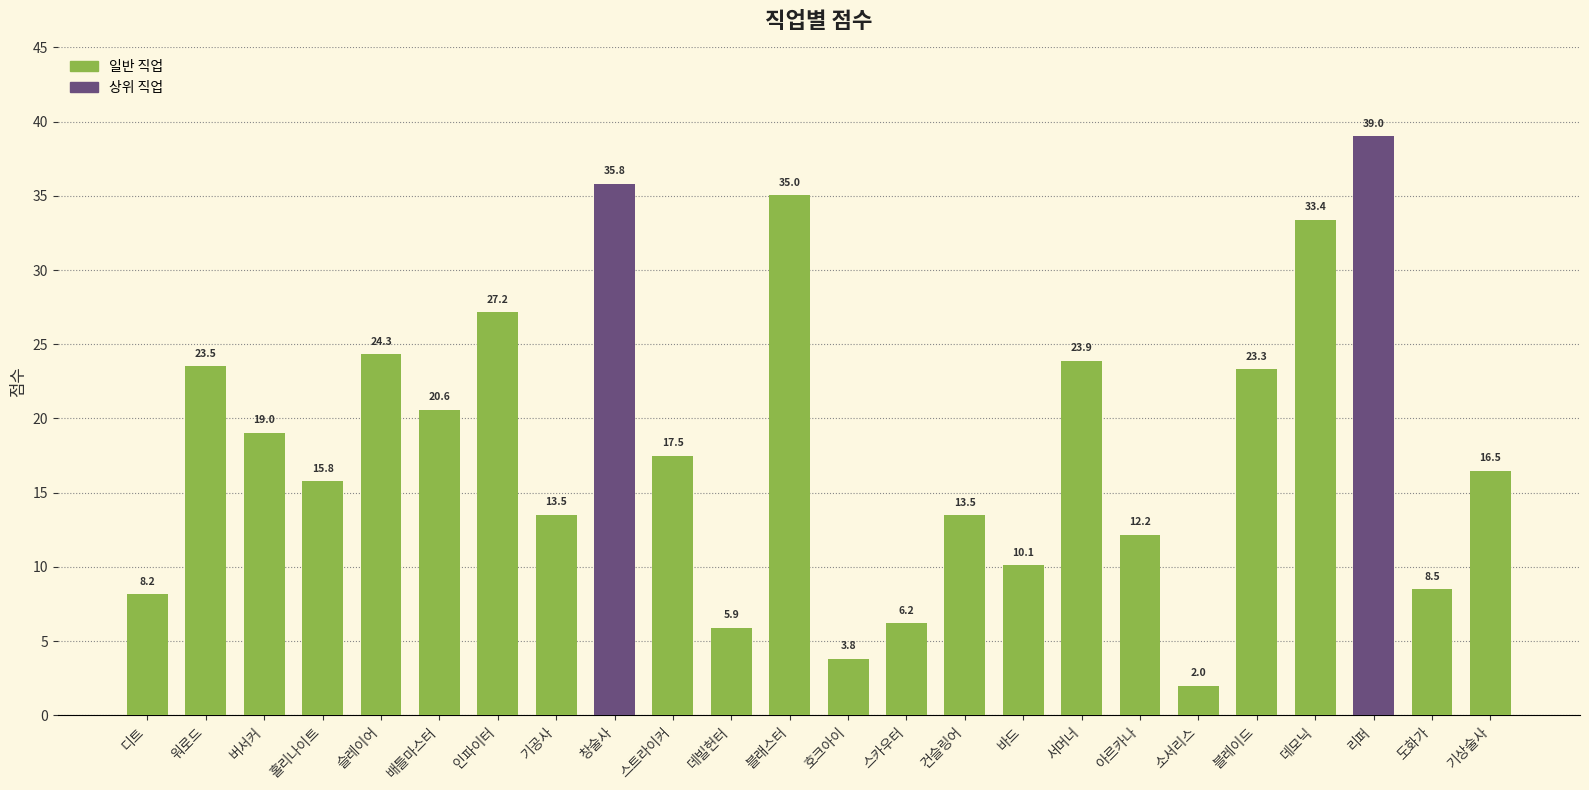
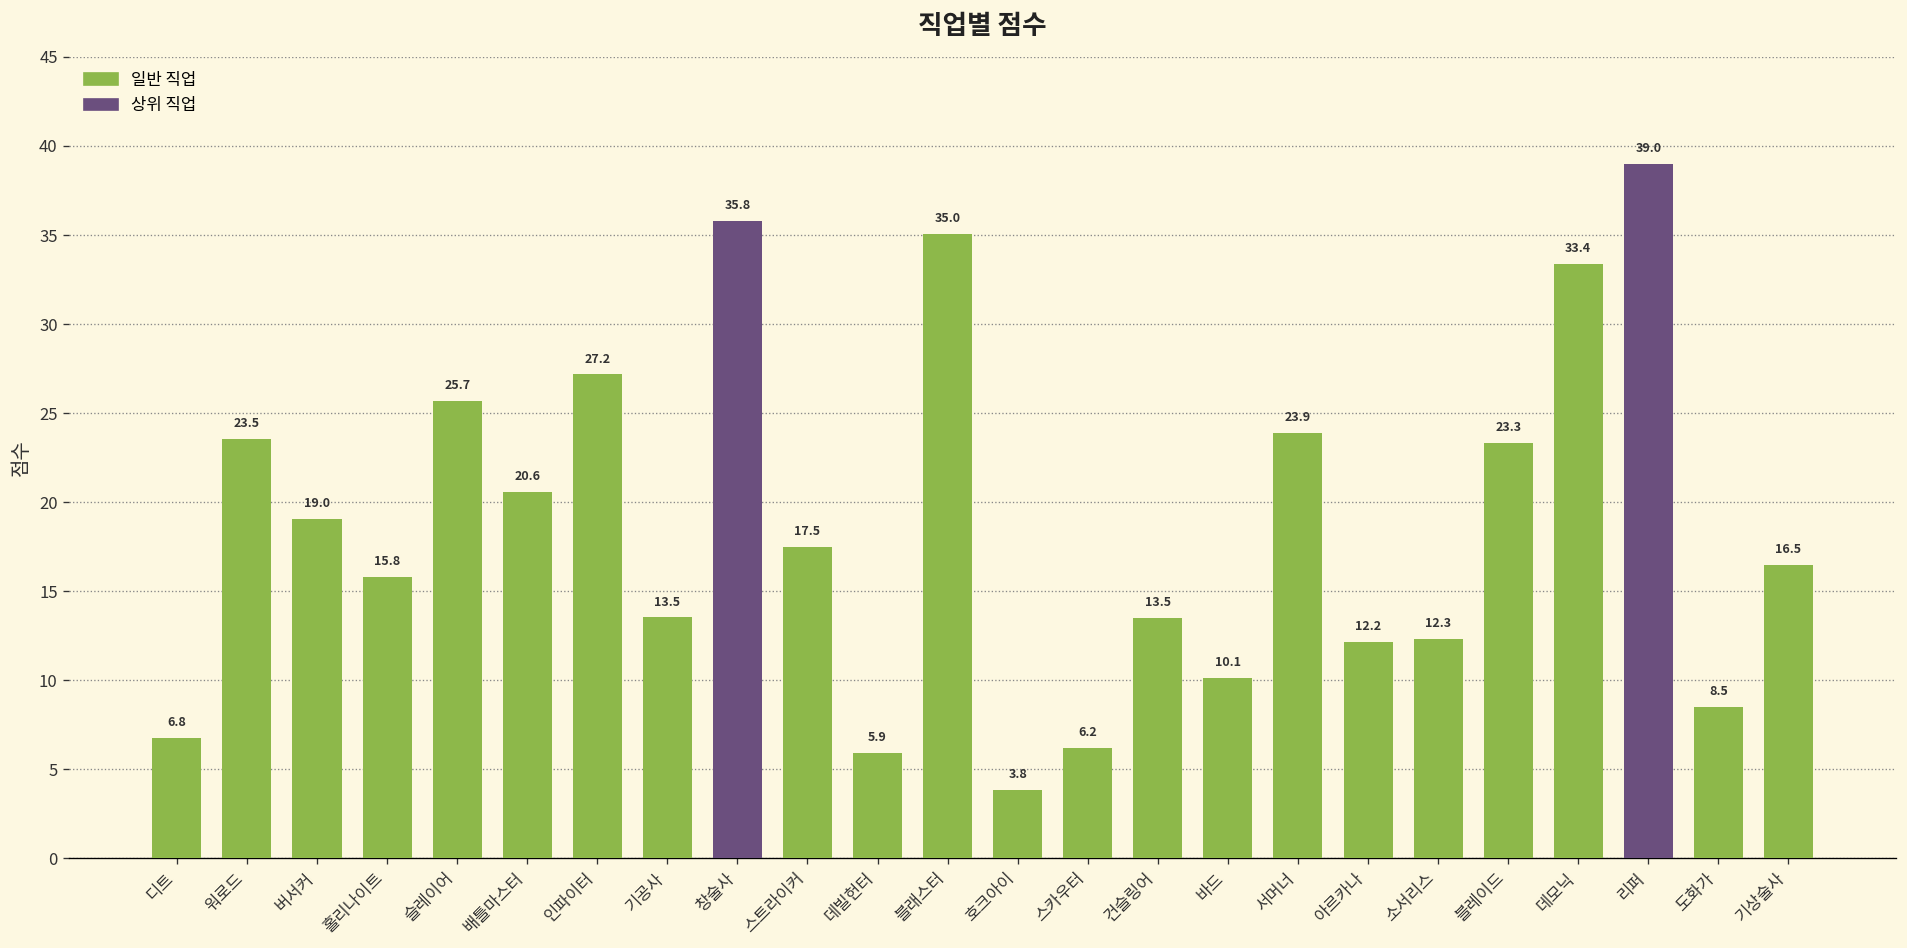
  {
-   "디트": 8.2,
+   "디트": 6.8,
    "워로드": 23.5,
    "버서커": 19.0,
    "홀리나이트": 15.8,
-   "슬레이어": 24.3,
+   "슬레이어": 25.7,
    "배틀마스터": 20.6,
    "인파이터": 27.2,
    "기공사": 13.5,
    "창술사": 35.8,
    "스트라이커": 17.5,
    "데빌헌터": 5.9,
    "블래스터": 35.0,
    "호크아이": 3.8,
    "스카우터": 6.2,
    "건슬링어": 13.5,
    "바드": 10.1,
    "서머너": 23.9,
    "아르카나": 12.2,
-   "소서리스": 2.0,
+   "소서리스": 12.3,
    "블레이드": 23.3,
    "데모닉": 33.4,
    "리퍼": 39.0,
    "도화가": 8.5,
    "기상술사": 16.5
  }
